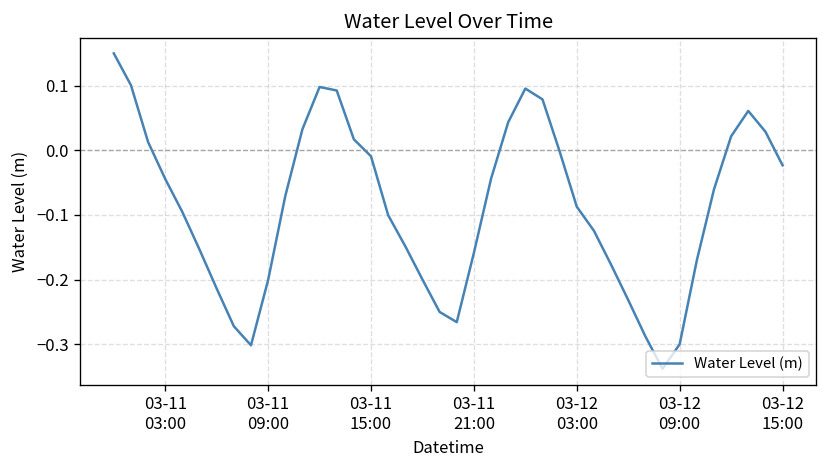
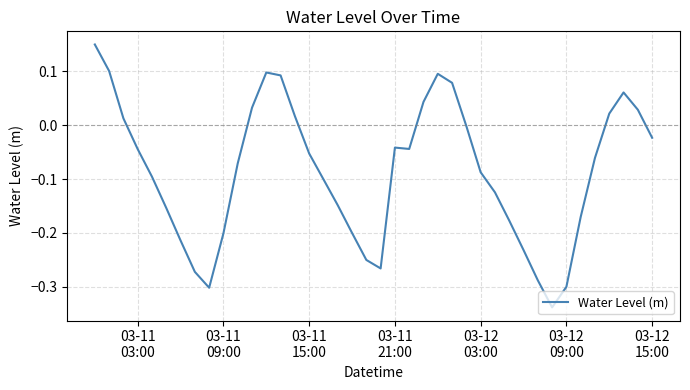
  {
    "03-11 03:00": -0.04,
    "03-11 09:00": -0.20,
-   "03-11 15:00": -0.01,
-   "03-11 21:00": -0.16,
+   "03-11 15:00": -0.05,
+   "03-11 21:00": -0.04,
    "03-12 03:00": -0.09,
    "03-12 09:00": -0.30,
    "03-12 15:00": -0.02
  }
